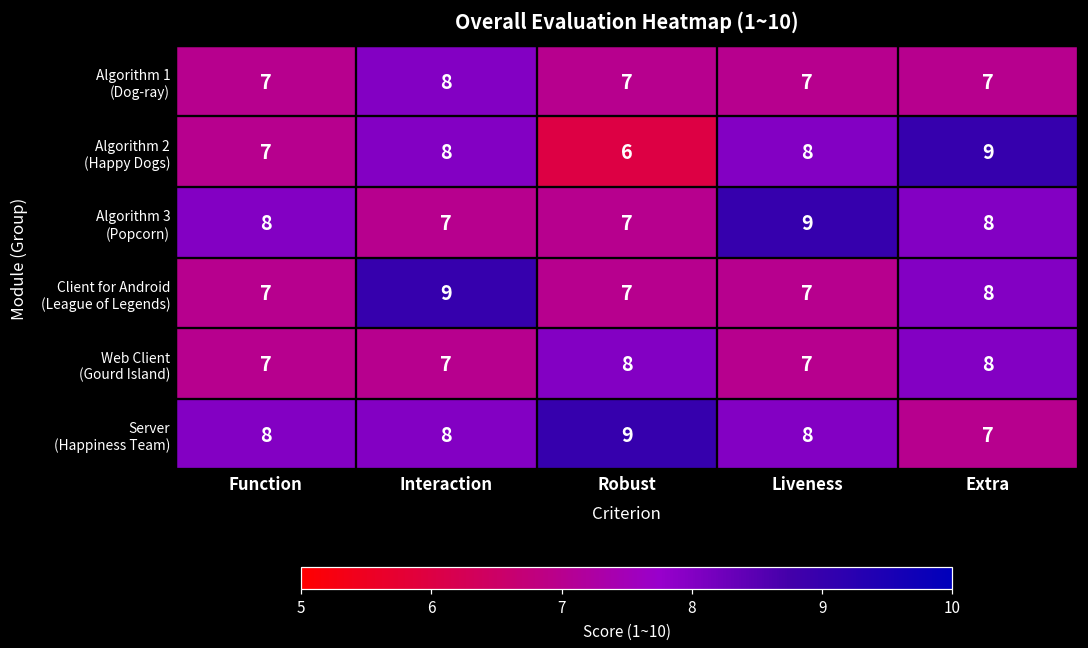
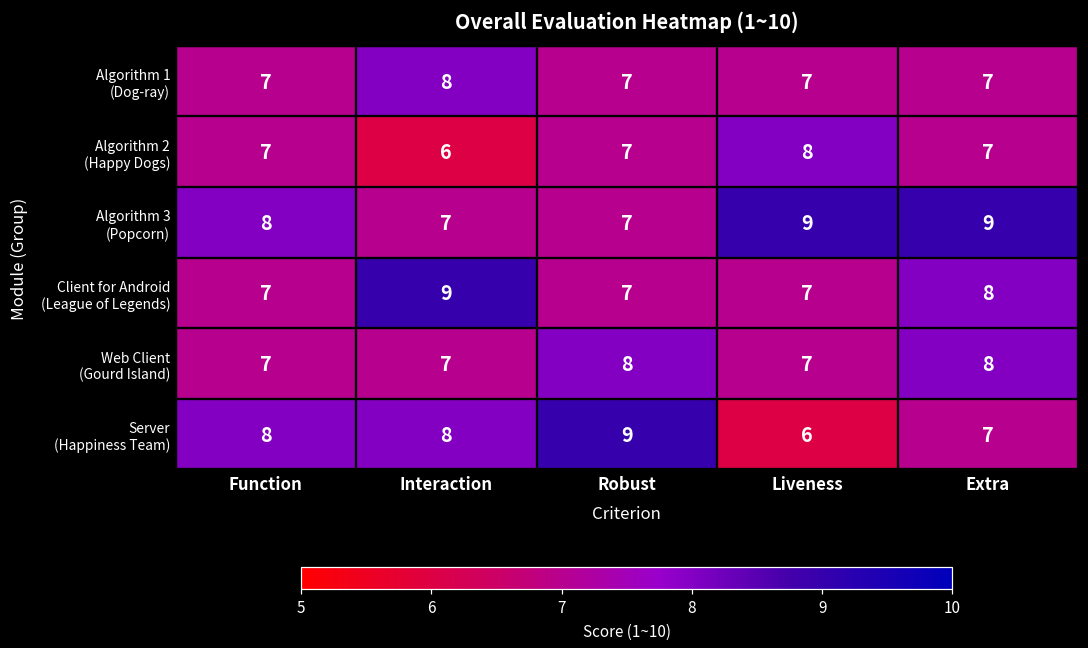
  {
    "Algorithm 1 (Dog-ray)": {
      "Function": 7,
      "Interaction": 8,
      "Robust": 7,
      "Liveness": 7,
      "Extra": 7
    },
    "Algorithm 2 (Happy Dogs)": {
      "Function": 7,
-     "Interaction": 8,
-     "Robust": 6,
+     "Interaction": 6,
+     "Robust": 7,
      "Liveness": 8,
-     "Extra": 9
+     "Extra": 7
    },
    "Algorithm 3 (Popcorn)": {
      "Function": 8,
      "Interaction": 7,
      "Robust": 7,
      "Liveness": 9,
-     "Extra": 8
+     "Extra": 9
    },
    "Client for Android (League of Legends)": {
      "Function": 7,
      "Interaction": 9,
      "Robust": 7,
      "Liveness": 7,
      "Extra": 8
    },
    "Web Client (Gourd Island)": {
      "Function": 7,
      "Interaction": 7,
      "Robust": 8,
      "Liveness": 7,
      "Extra": 8
    },
    "Server (Happiness Team)": {
      "Function": 8,
      "Interaction": 8,
      "Robust": 9,
-     "Liveness": 8,
+     "Liveness": 6,
      "Extra": 7
    }
  }
